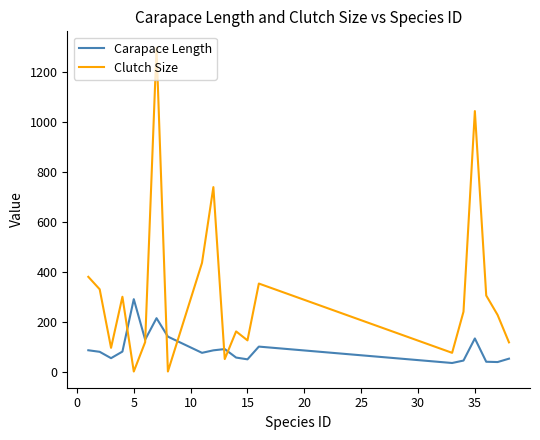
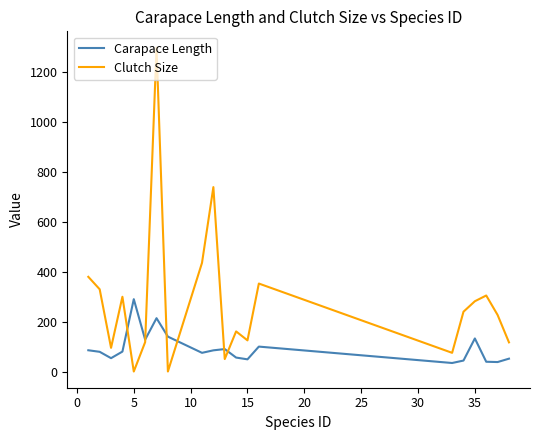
  {
    "Carapace Length": {
      "5": 290,
      "15": 50,
      "35": 130
    },
    "Clutch Size": {
      "5": 0,
      "15": 130,
-     "35": 1050
+     "35": 280
    }
  }
